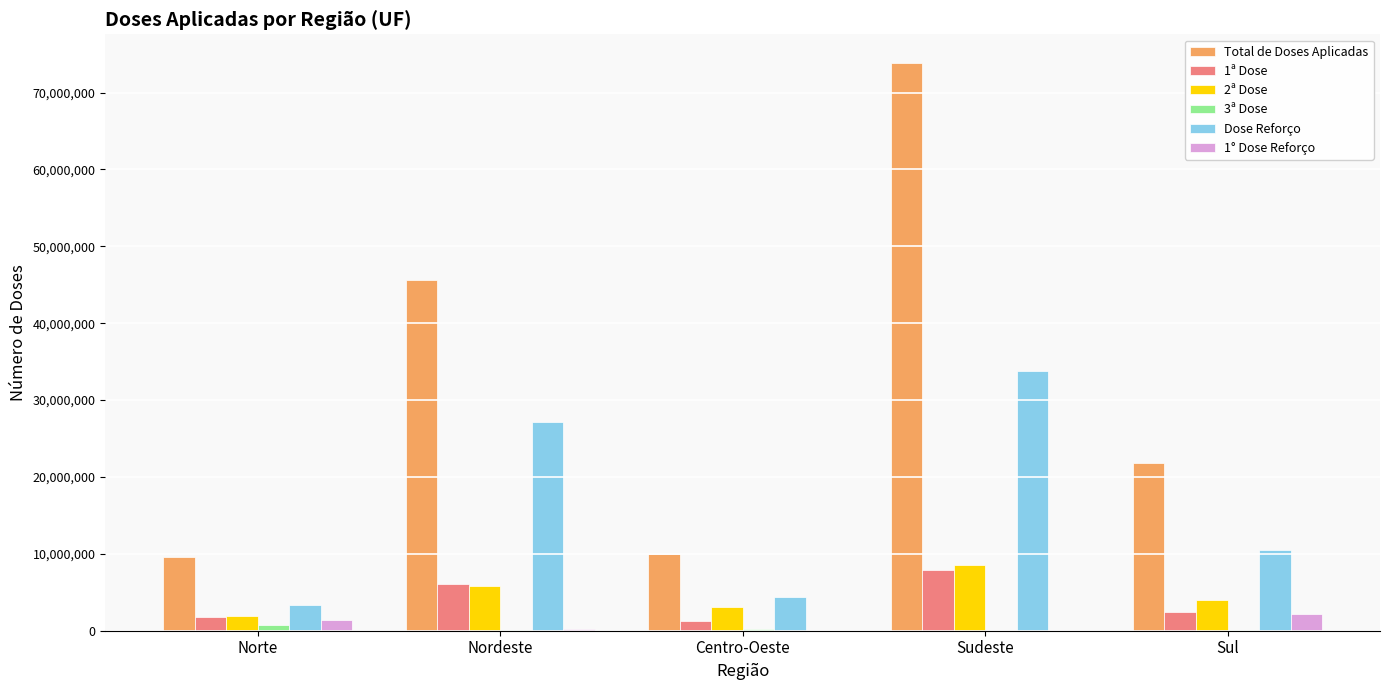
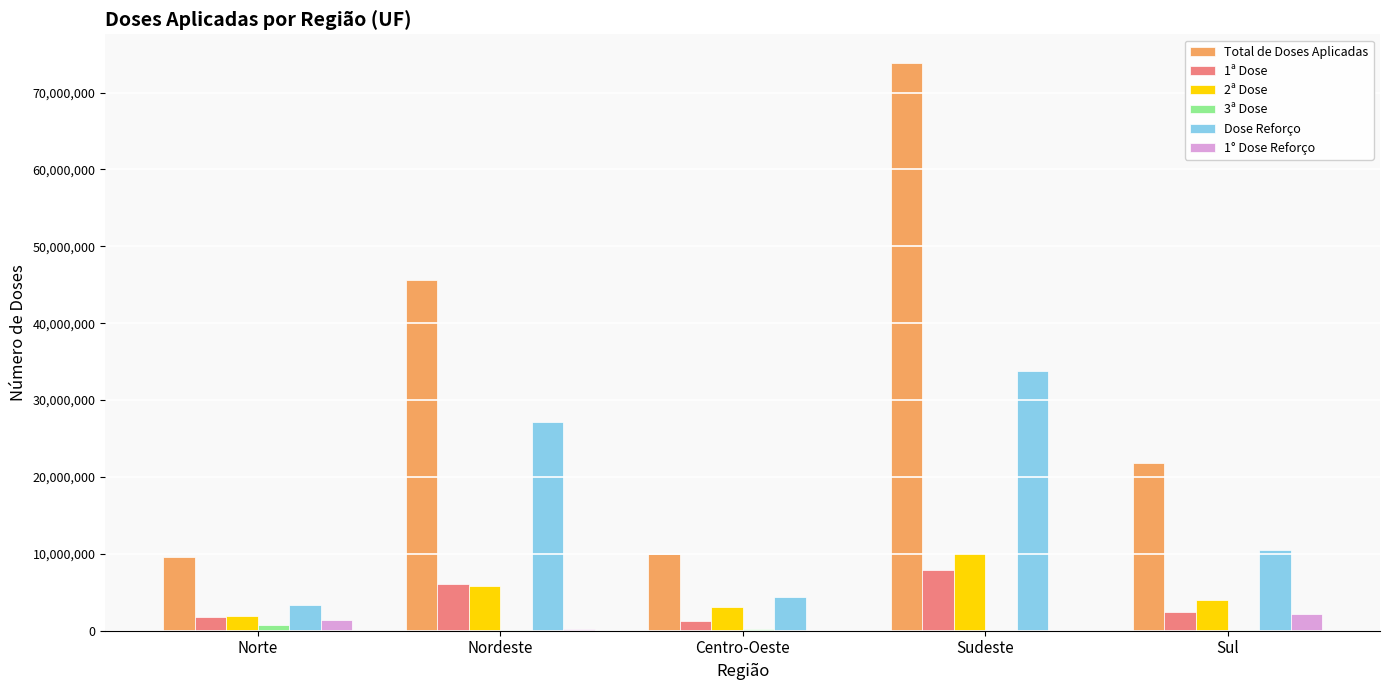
  {
    "2ª Dose": {
      "Norte": "2,000,000",
      "Nordeste": "6,000,000",
      "Centro-Oeste": "3,000,000",
-     "Sudeste": "9,000,000",
+     "Sudeste": "10,000,000",
      "Sul": "4,000,000"
    },
    "3ª Dose": {
      "Norte": "1,000,000"
    },
    "Dose Reforço": {
      "Norte": "3,000,000",
      "Nordeste": "27,000,000",
      "Centro-Oeste": "4,000,000",
      "Sudeste": "34,000,000",
      "Sul": "11,000,000"
    },
    "1° Dose Reforço": {
      "Norte": "1,000,000",
      "Sul": "2,000,000"
    }
  }
